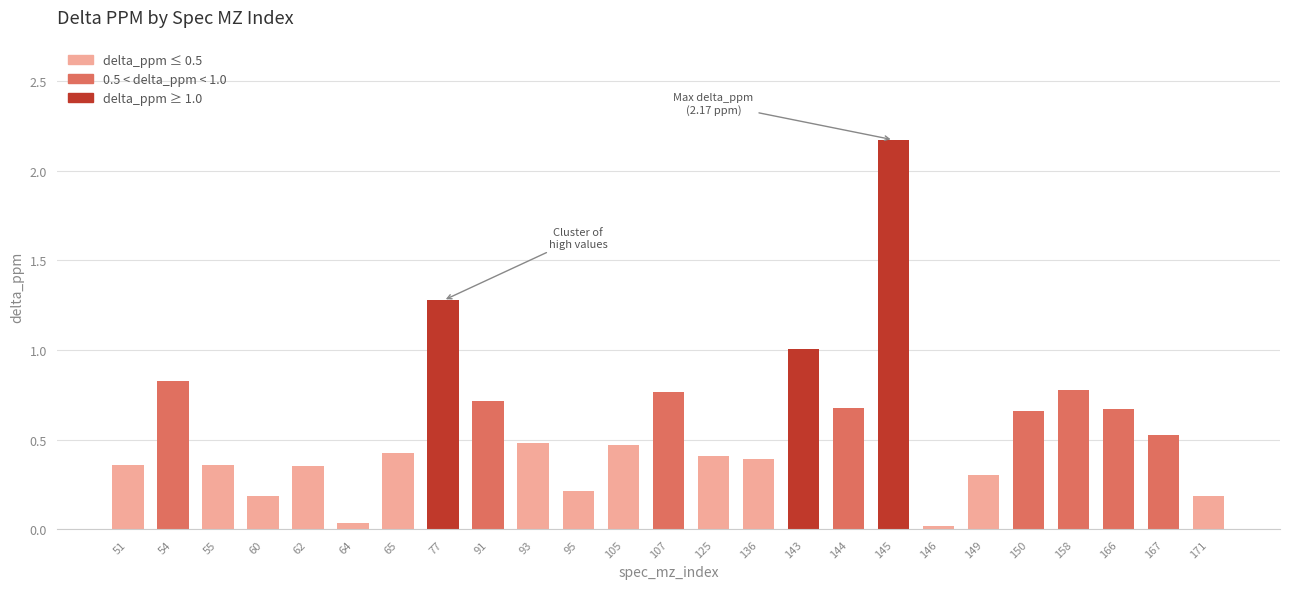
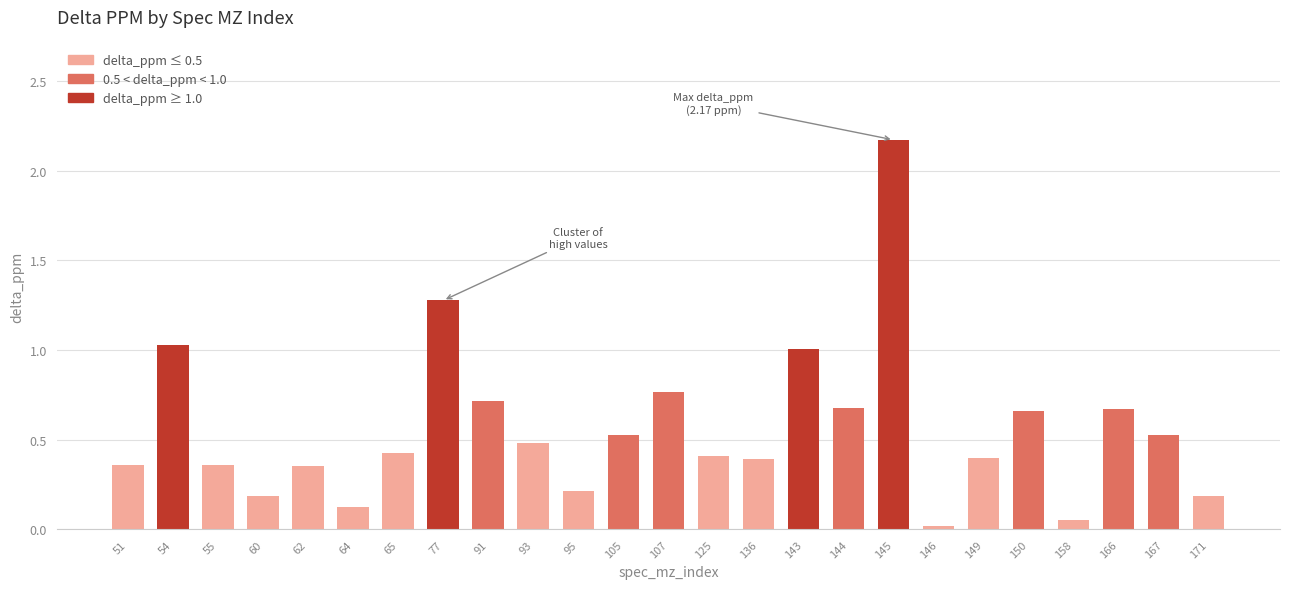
  {
    "51": 0.36,
-   "54": 0.83,
+   "54": 1.03,
    "55": 0.36,
    "60": 0.19,
    "62": 0.35,
-   "64": 0.04,
+   "64": 0.13,
    "65": 0.43,
    "77": 1.28,
    "91": 0.72,
    "93": 0.48,
    "95": 0.21,
-   "105": 0.47,
+   "105": 0.53,
    "107": 0.77,
    "125": 0.41,
    "136": 0.39,
    "143": 1.01,
    "144": 0.68,
    "146": 0.02,
-   "149": 0.30,
+   "149": 0.40,
    "150": 0.66,
-   "158": 0.78,
+   "158": 0.05,
    "166": 0.67,
    "167": 0.53,
    "171": 0.19
  }
